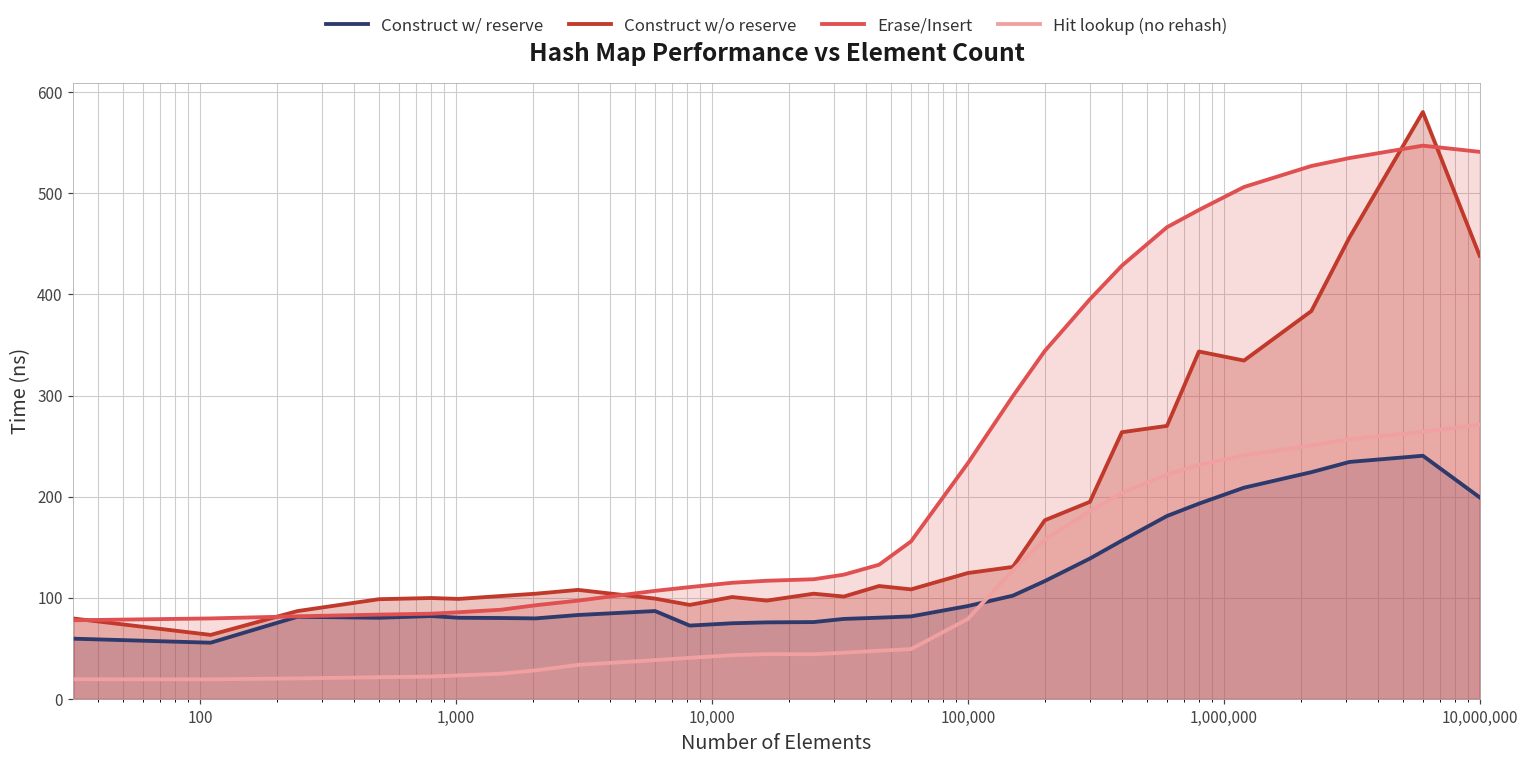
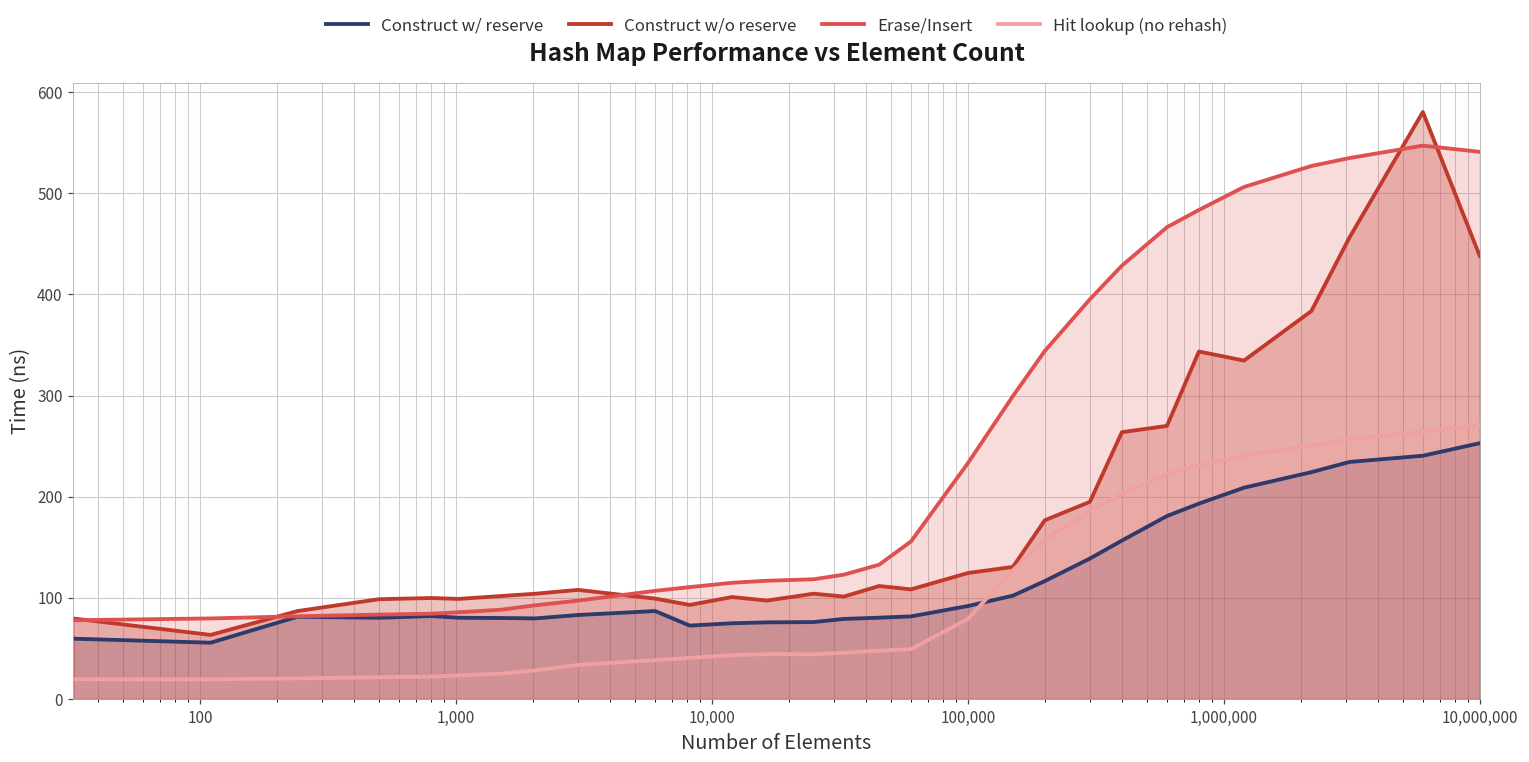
  {
    "Construct w/ reserve": {
      "100,000": 90,
-     "10,000,000": 200
+     "10,000,000": 250
    },
    "Hit lookup (no rehash)": {
      "100,000": 80,
      "10,000,000": 270
    }
  }
